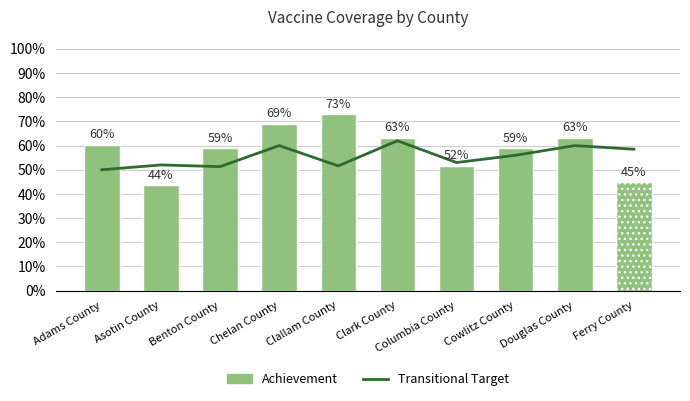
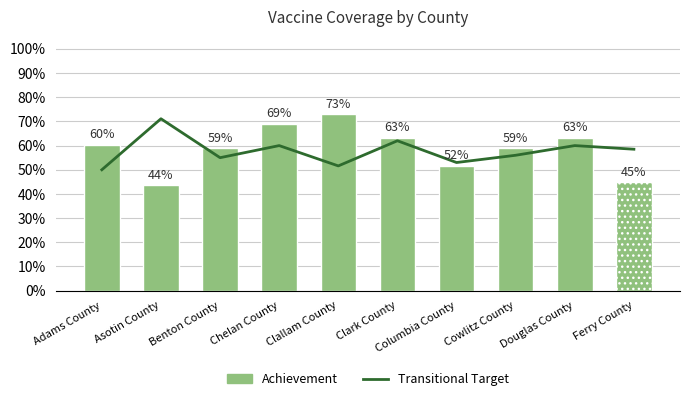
  {
    "Transitional Target": {
      "Adams County": "50%",
-     "Asotin County": "52%",
-     "Benton County": "51%",
+     "Asotin County": "71%",
+     "Benton County": "55%",
      "Chelan County": "60%",
      "Clallam County": "52%",
      "Clark County": "62%",
      "Cowlitz County": "56%",
      "Douglas County": "60%",
      "Ferry County": "59%"
    }
  }
